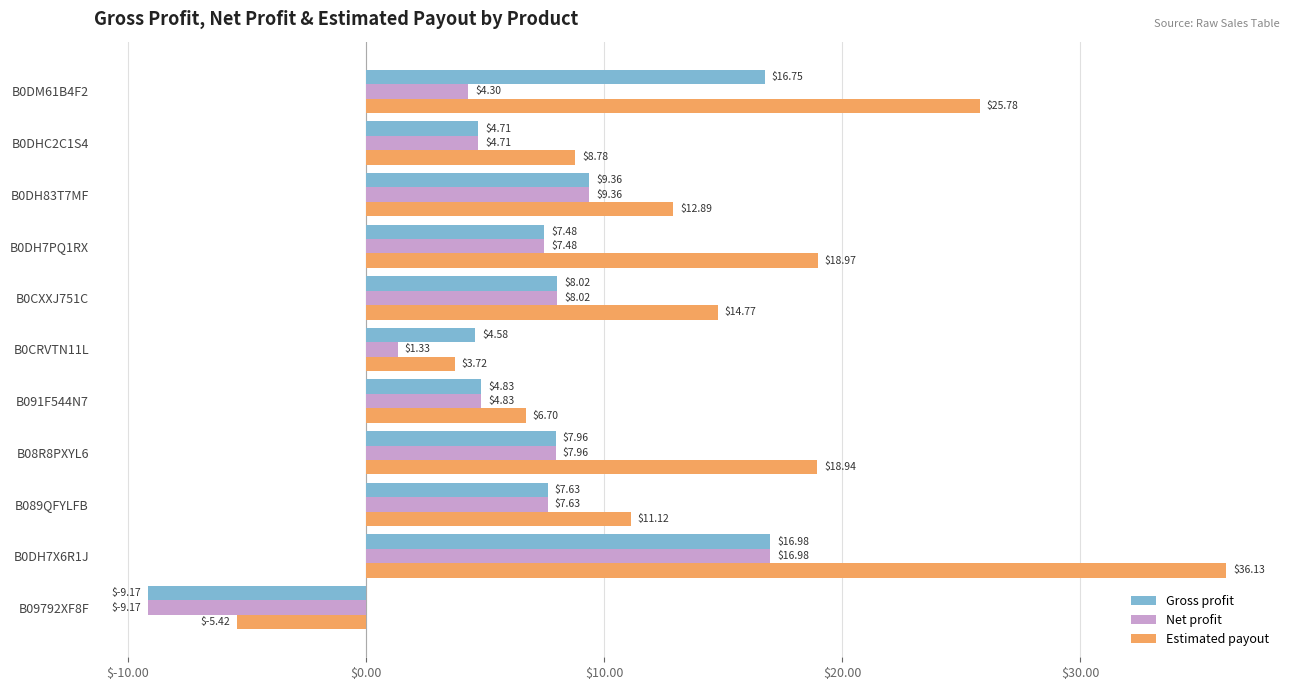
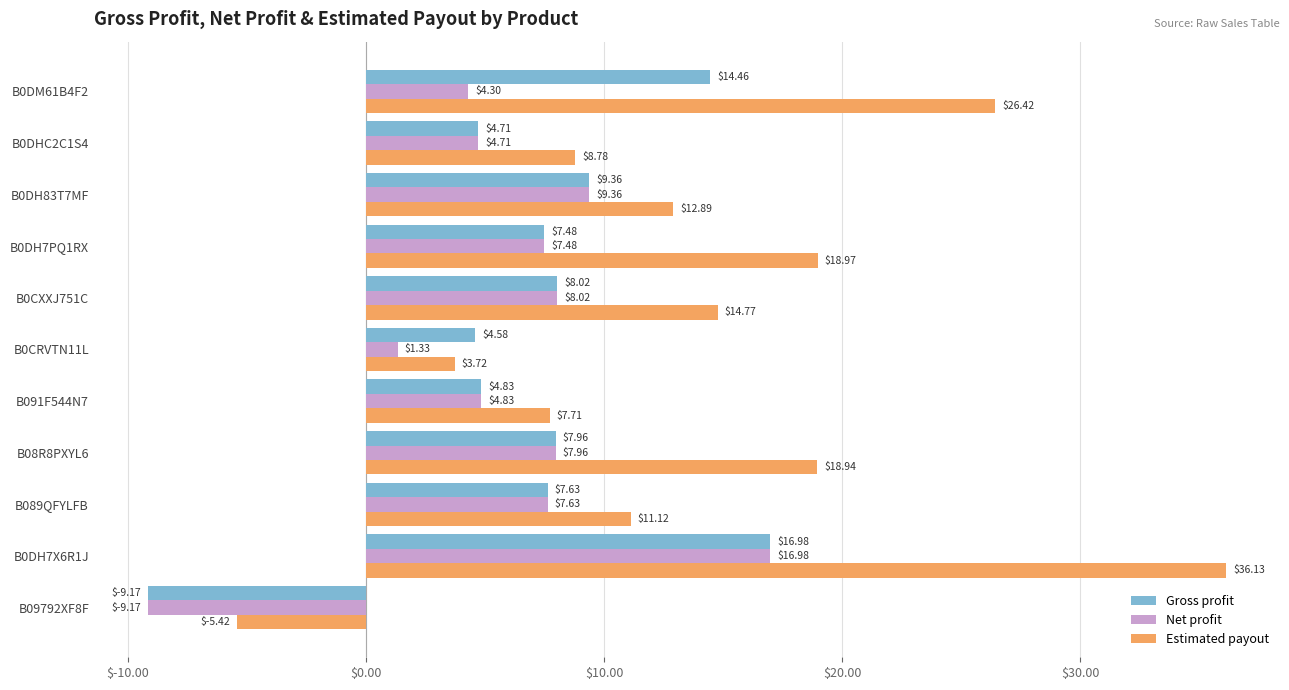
  {
    "Gross profit": {
-     "B0DM61B4F2": "$16.75",
+     "B0DM61B4F2": "$14.46",
      "B0DHC2C1S4": "$4.71",
      "B0DH83T7MF": "$9.36",
      "B0DH7PQ1RX": "$7.48",
      "B0CXXJ751C": "$8.02",
      "B0CRVTN11L": "$4.58",
      "B091F544N7": "$4.83",
      "B08R8PXYL6": "$7.96",
      "B089QFYLFB": "$7.63",
      "B0DH7X6R1J": "$16.98",
      "B09792XF8F": "$-9.17"
    },
    "Net profit": {
      "B0DM61B4F2": "$4.30",
      "B0DHC2C1S4": "$4.71",
      "B0DH83T7MF": "$9.36",
      "B0DH7PQ1RX": "$7.48",
      "B0CXXJ751C": "$8.02",
      "B0CRVTN11L": "$1.33",
      "B091F544N7": "$4.83",
      "B08R8PXYL6": "$7.96",
      "B089QFYLFB": "$7.63",
      "B0DH7X6R1J": "$16.98",
      "B09792XF8F": "$-9.17"
    },
    "Estimated payout": {
-     "B0DM61B4F2": "$25.78",
+     "B0DM61B4F2": "$26.42",
      "B0DHC2C1S4": "$8.78",
      "B0DH83T7MF": "$12.89",
      "B0DH7PQ1RX": "$18.97",
      "B0CXXJ751C": "$14.77",
      "B0CRVTN11L": "$3.72",
-     "B091F544N7": "$6.70",
+     "B091F544N7": "$7.71",
      "B08R8PXYL6": "$18.94",
      "B089QFYLFB": "$11.12",
      "B0DH7X6R1J": "$36.13",
      "B09792XF8F": "$-5.42"
    }
  }
